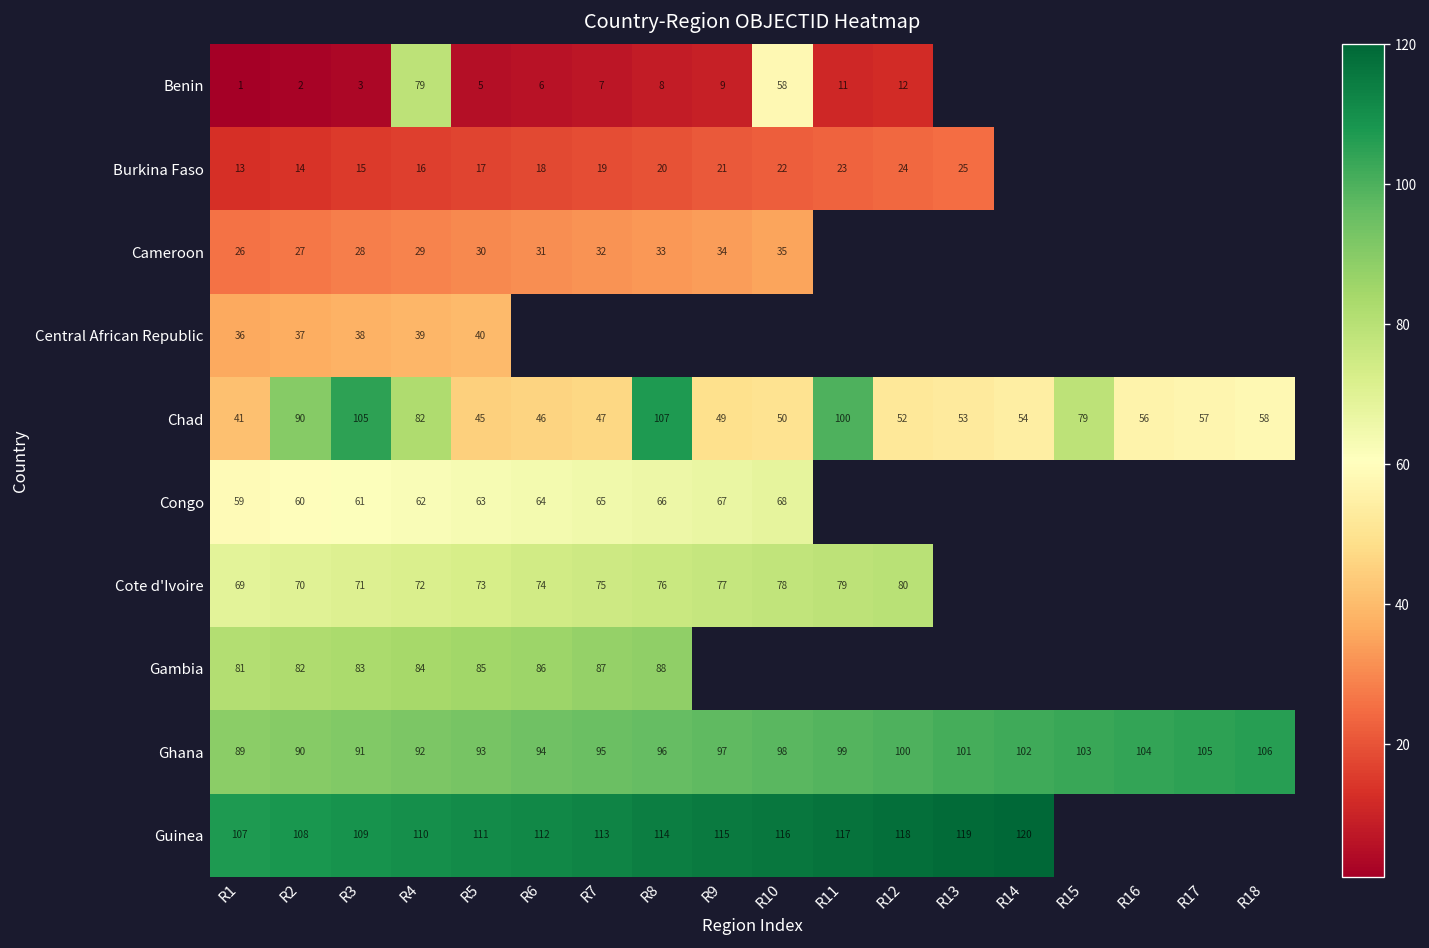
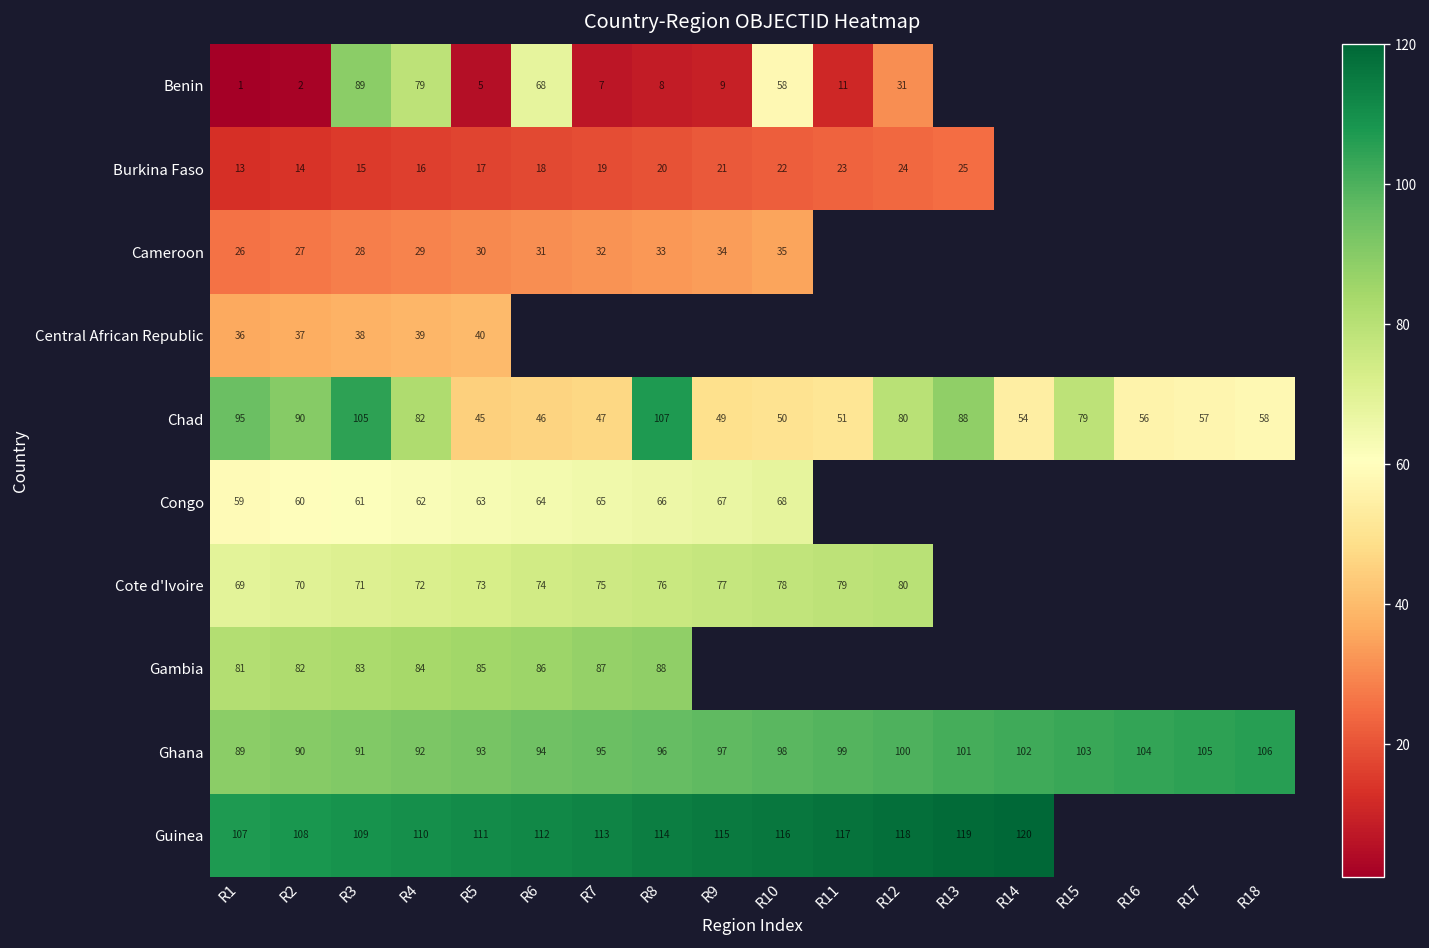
  {
    "Benin": {
      "R1": 1,
      "R2": 2,
-     "R3": 3,
+     "R3": 89,
      "R4": 79,
      "R5": 5,
-     "R6": 6,
+     "R6": 68,
      "R7": 7,
      "R8": 8,
      "R9": 9,
      "R10": 58,
      "R11": 11,
-     "R12": 12
+     "R12": 31
    },
    "Burkina Faso": {
      "R1": 13,
      "R2": 14,
      "R3": 15,
      "R4": 16,
      "R5": 17,
      "R6": 18,
      "R7": 19,
      "R8": 20,
      "R9": 21,
      "R10": 22,
      "R11": 23,
      "R12": 24,
      "R13": 25
    },
    "Cameroon": {
      "R1": 26,
      "R2": 27,
      "R3": 28,
      "R4": 29,
      "R5": 30,
      "R6": 31,
      "R7": 32,
      "R8": 33,
      "R9": 34,
      "R10": 35
    },
    "Central African Republic": {
      "R1": 36,
      "R2": 37,
      "R3": 38,
      "R4": 39,
      "R5": 40
    },
    "Chad": {
-     "R1": 41,
+     "R1": 95,
      "R2": 90,
      "R3": 105,
      "R4": 82,
      "R5": 45,
      "R6": 46,
      "R7": 47,
      "R8": 107,
      "R9": 49,
      "R10": 50,
-     "R11": 100,
-     "R12": 52,
-     "R13": 53,
+     "R11": 51,
+     "R12": 80,
+     "R13": 88,
      "R14": 54,
      "R15": 79,
      "R16": 56,
      "R17": 57,
      "R18": 58
    },
    "Congo": {
      "R1": 59,
      "R2": 60,
      "R3": 61,
      "R4": 62,
      "R5": 63,
      "R6": 64,
      "R7": 65,
      "R8": 66,
      "R9": 67,
      "R10": 68
    },
    "Cote d'Ivoire": {
      "R1": 69,
      "R2": 70,
      "R3": 71,
      "R4": 72,
      "R5": 73,
      "R6": 74,
      "R7": 75,
      "R8": 76,
      "R9": 77,
      "R10": 78,
      "R11": 79,
      "R12": 80
    },
    "Gambia": {
      "R1": 81,
      "R2": 82,
      "R3": 83,
      "R4": 84,
      "R5": 85,
      "R6": 86,
      "R7": 87,
      "R8": 88
    },
    "Ghana": {
      "R1": 89,
      "R2": 90,
      "R3": 91,
      "R4": 92,
      "R5": 93,
      "R6": 94,
      "R7": 95,
      "R8": 96,
      "R9": 97,
      "R10": 98,
      "R11": 99,
      "R12": 100,
      "R13": 101,
      "R14": 102,
      "R15": 103,
      "R16": 104,
      "R17": 105,
      "R18": 106
    },
    "Guinea": {
      "R1": 107,
      "R2": 108,
      "R3": 109,
      "R4": 110,
      "R5": 111,
      "R6": 112,
      "R7": 113,
      "R8": 114,
      "R9": 115,
      "R10": 116,
      "R11": 117,
      "R12": 118,
      "R13": 119,
      "R14": 120
    }
  }
